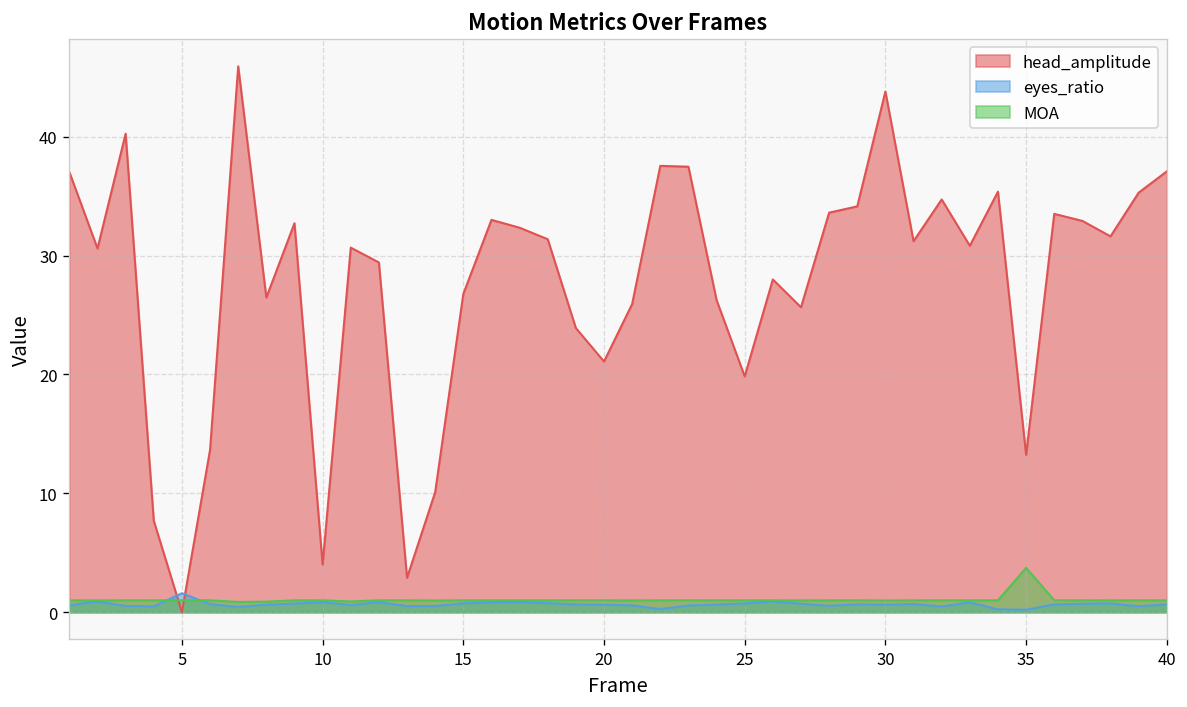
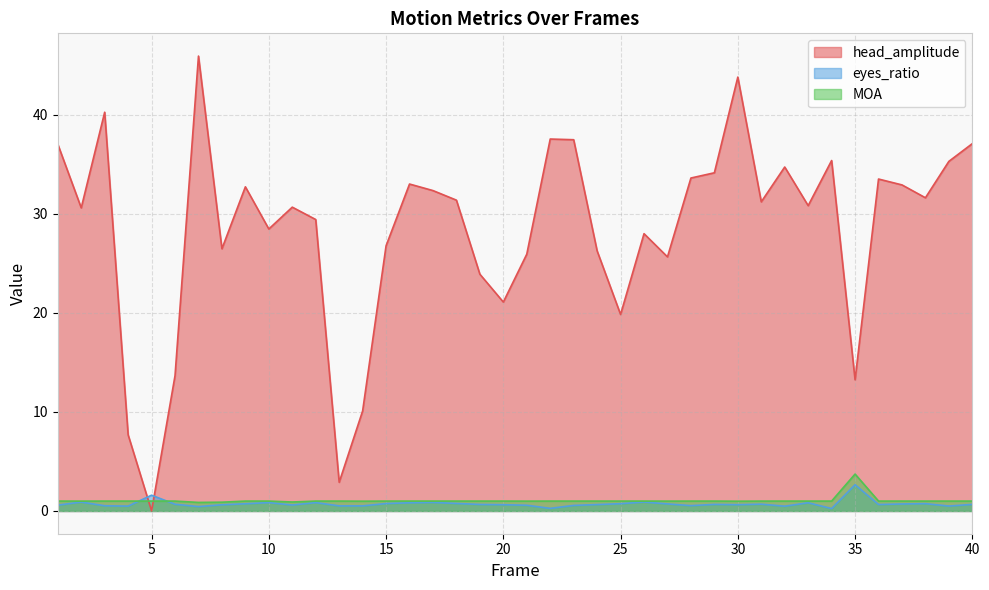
  {
    "head_amplitude": {
      "5": 0,
-     "10": 4,
+     "10": 28,
      "15": 27,
      "20": 21,
      "25": 20,
      "30": 44,
      "35": 13,
      "40": 37
    },
    "eyes_ratio": {
      "5": 2,
      "20": 1,
      "25": 1,
      "30": 1,
-     "35": 0,
+     "35": 3,
      "40": 1
    },
    "MOA": {
      "5": 1,
      "20": 1,
      "25": 1,
      "30": 1,
      "35": 4,
      "40": 1
    }
  }
